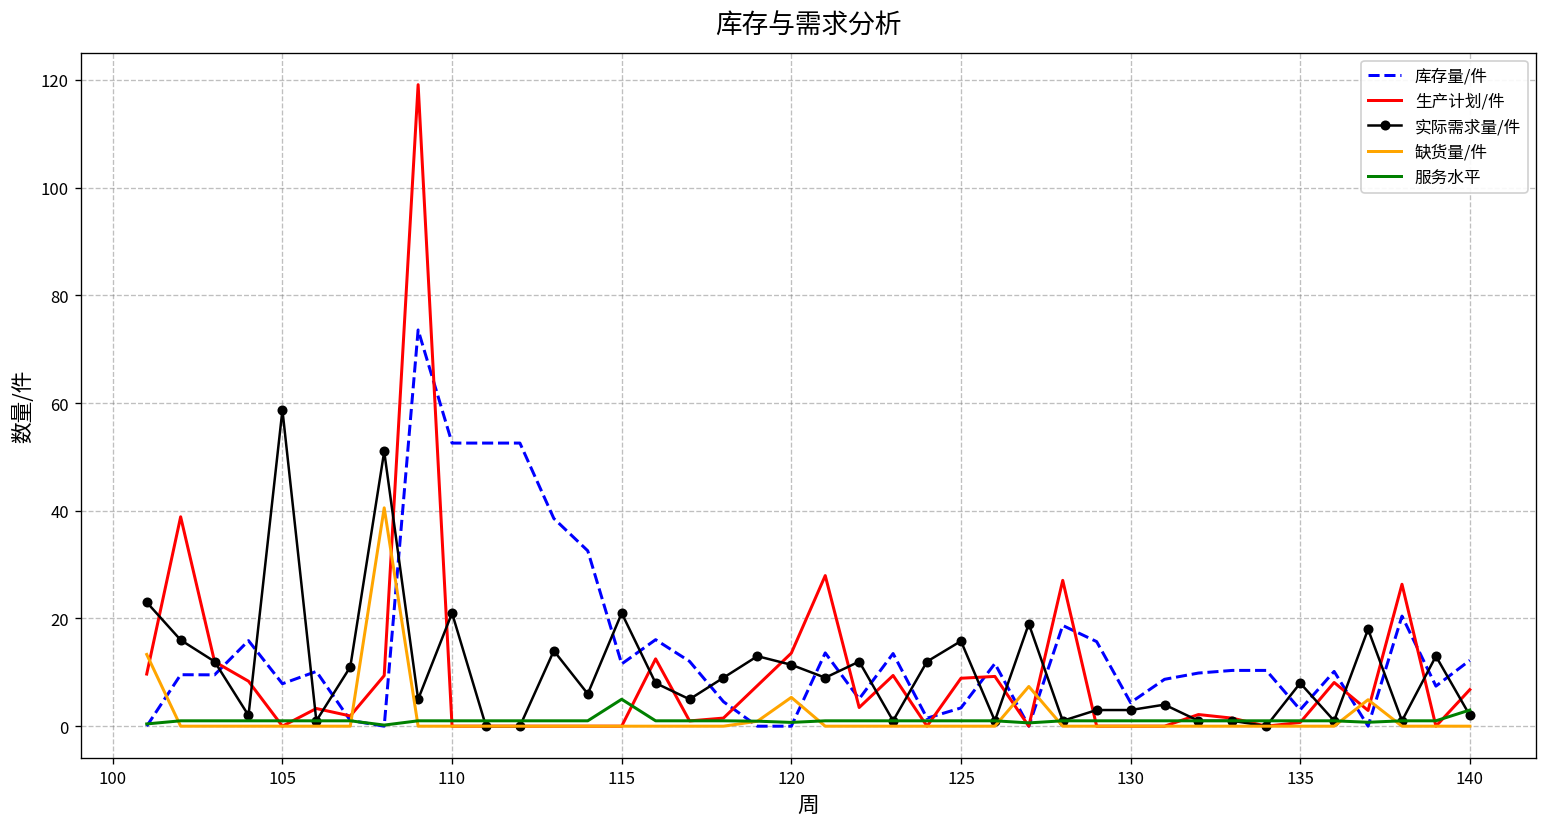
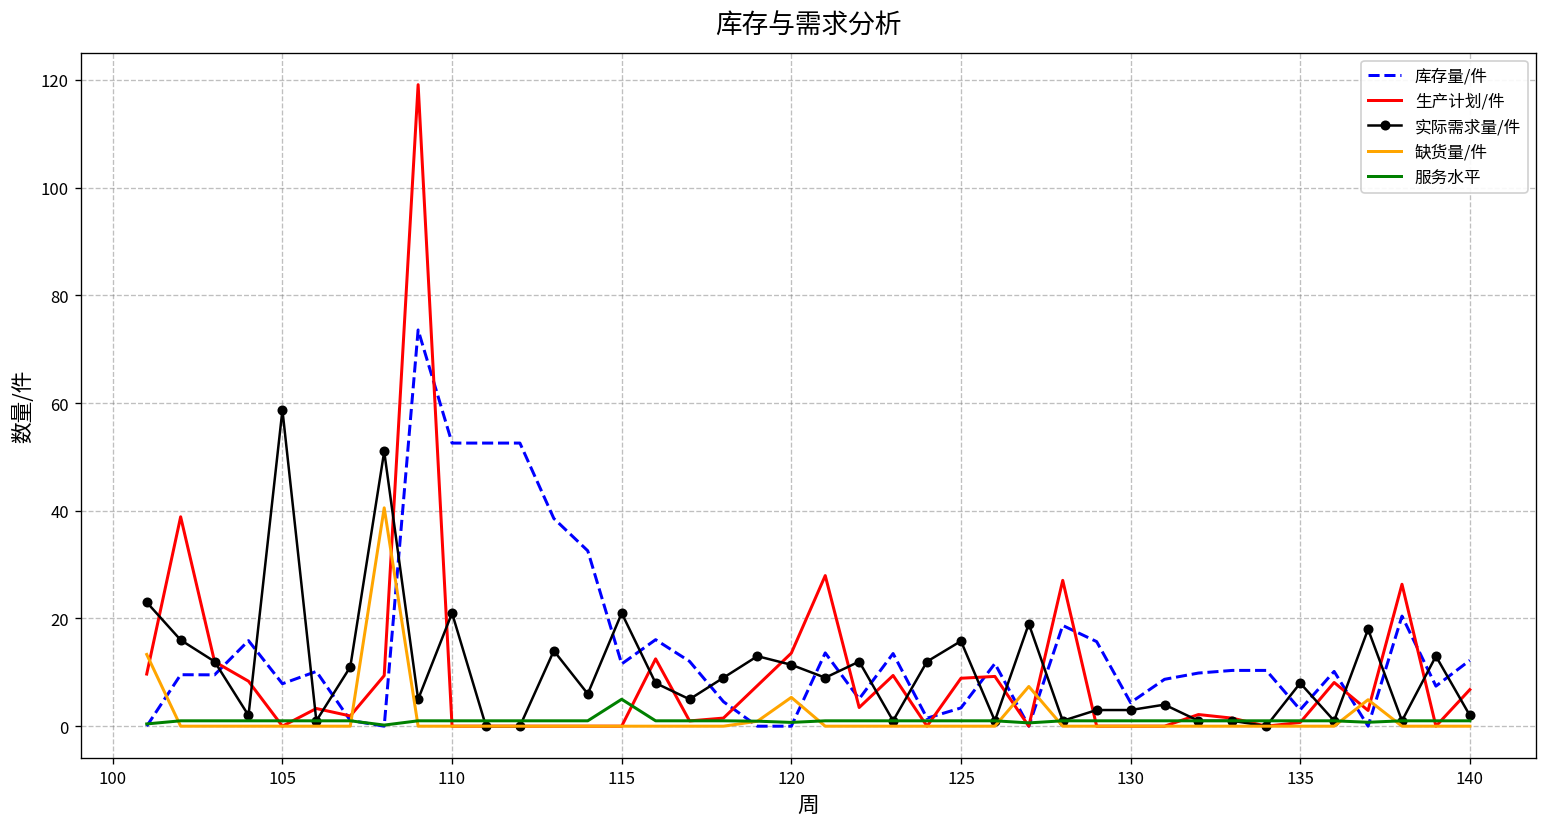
  {
    "库存量/件": {
      "105": 8,
      "110": 53,
      "115": 12,
      "120": 0,
      "125": 3,
      "130": 4,
      "135": 3,
      "140": 12
    },
    "生产计划/件": {
      "120": 14,
      "125": 9,
      "140": 7
    },
    "实际需求量/件": {
      "105": 59,
      "110": 21,
      "115": 21,
      "120": 11,
      "125": 16,
      "130": 3,
      "135": 8,
      "140": 2
    },
    "缺货量/件": {
      "120": 5,
      "125": 0,
      "135": 0,
      "140": 0
    },
    "服务水平": {
      "105": 1,
      "110": 1,
      "115": 5,
      "120": 1,
      "125": 1,
      "130": 1,
-     "140": 3
+     "140": 1
    }
  }
